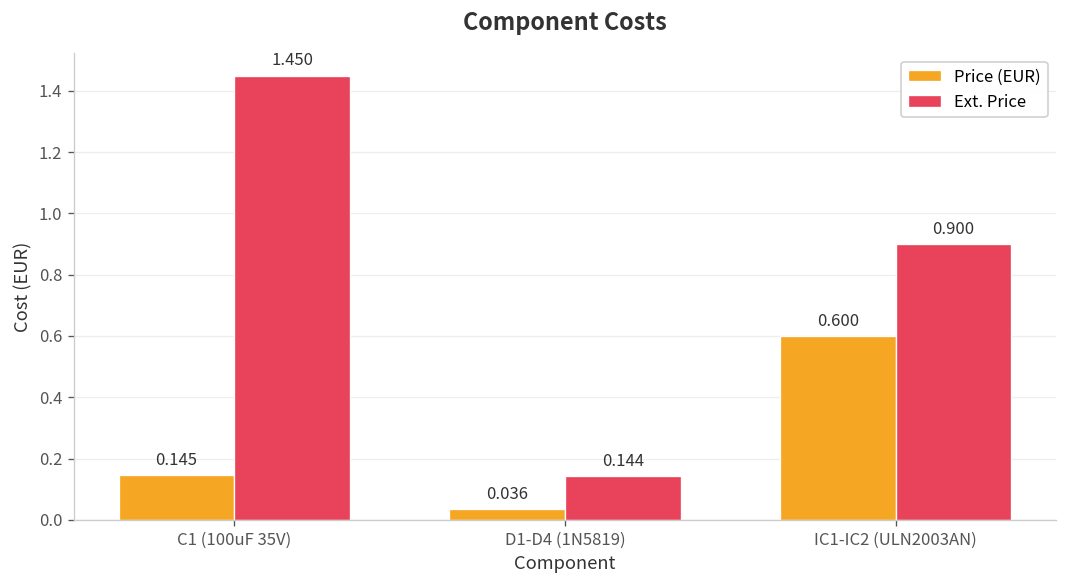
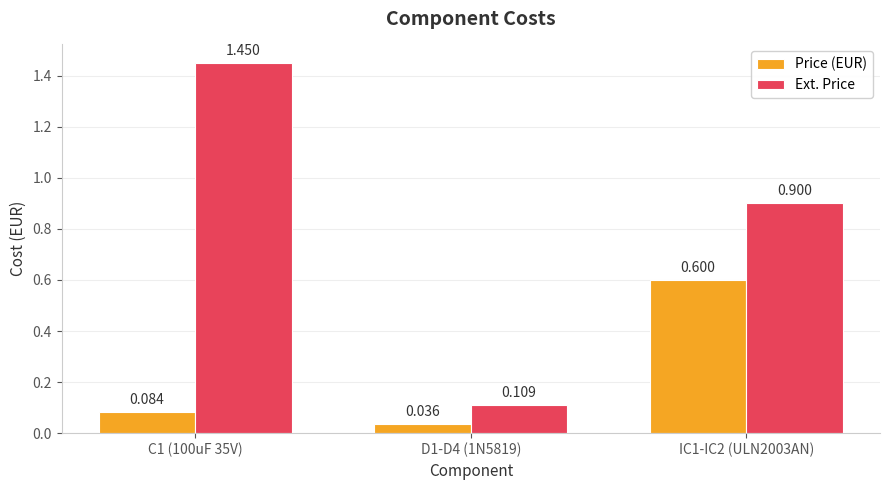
  {
    "Price (EUR)": {
-     "C1 (100uF 35V)": 0.145,
+     "C1 (100uF 35V)": 0.084,
      "D1-D4 (1N5819)": 0.036,
      "IC1-IC2 (ULN2003AN)": 0.600
    },
    "Ext. Price": {
      "C1 (100uF 35V)": 1.450,
-     "D1-D4 (1N5819)": 0.144,
+     "D1-D4 (1N5819)": 0.109,
      "IC1-IC2 (ULN2003AN)": 0.900
    }
  }
